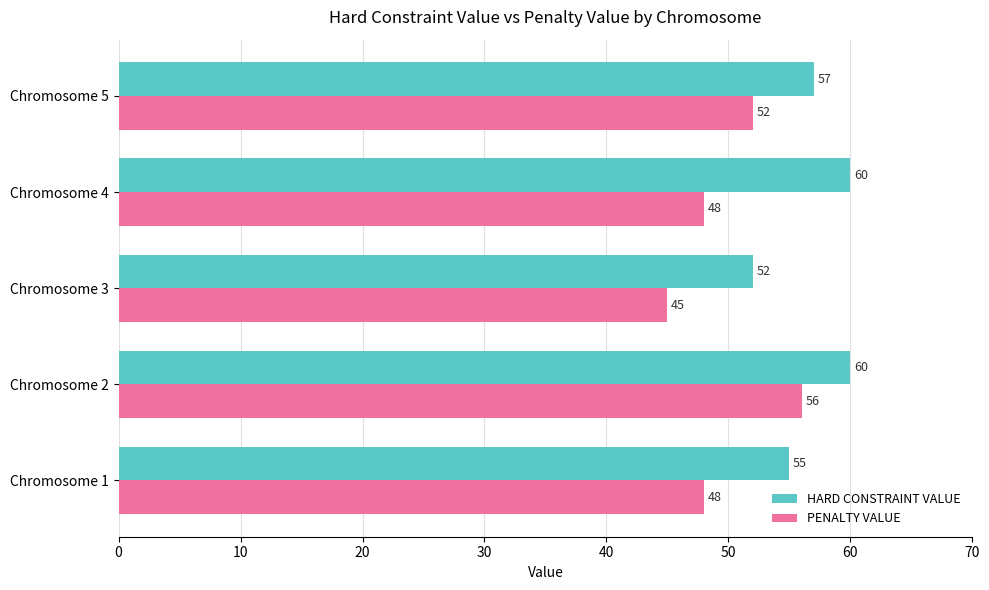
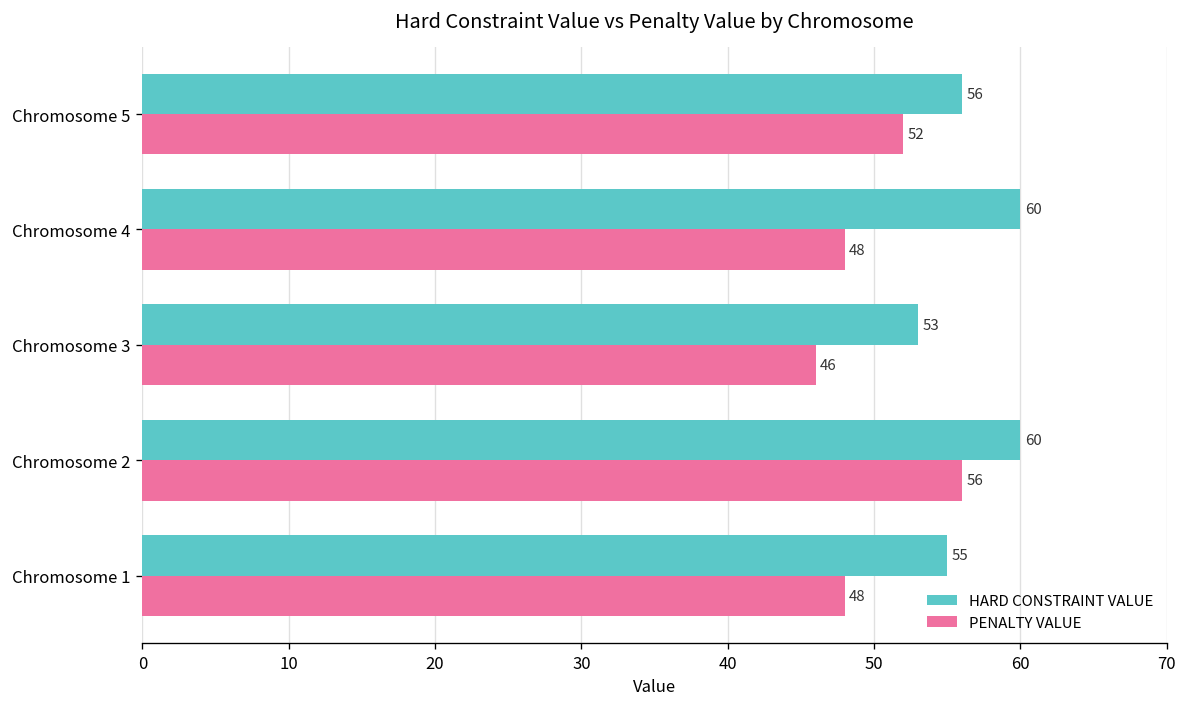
  {
    "HARD CONSTRAINT VALUE": {
-     "Chromosome 5": 57,
+     "Chromosome 5": 56,
      "Chromosome 4": 60,
-     "Chromosome 3": 52,
+     "Chromosome 3": 53,
      "Chromosome 2": 60,
      "Chromosome 1": 55
    },
    "PENALTY VALUE": {
      "Chromosome 5": 52,
      "Chromosome 4": 48,
-     "Chromosome 3": 45,
+     "Chromosome 3": 46,
      "Chromosome 2": 56,
      "Chromosome 1": 48
    }
  }
